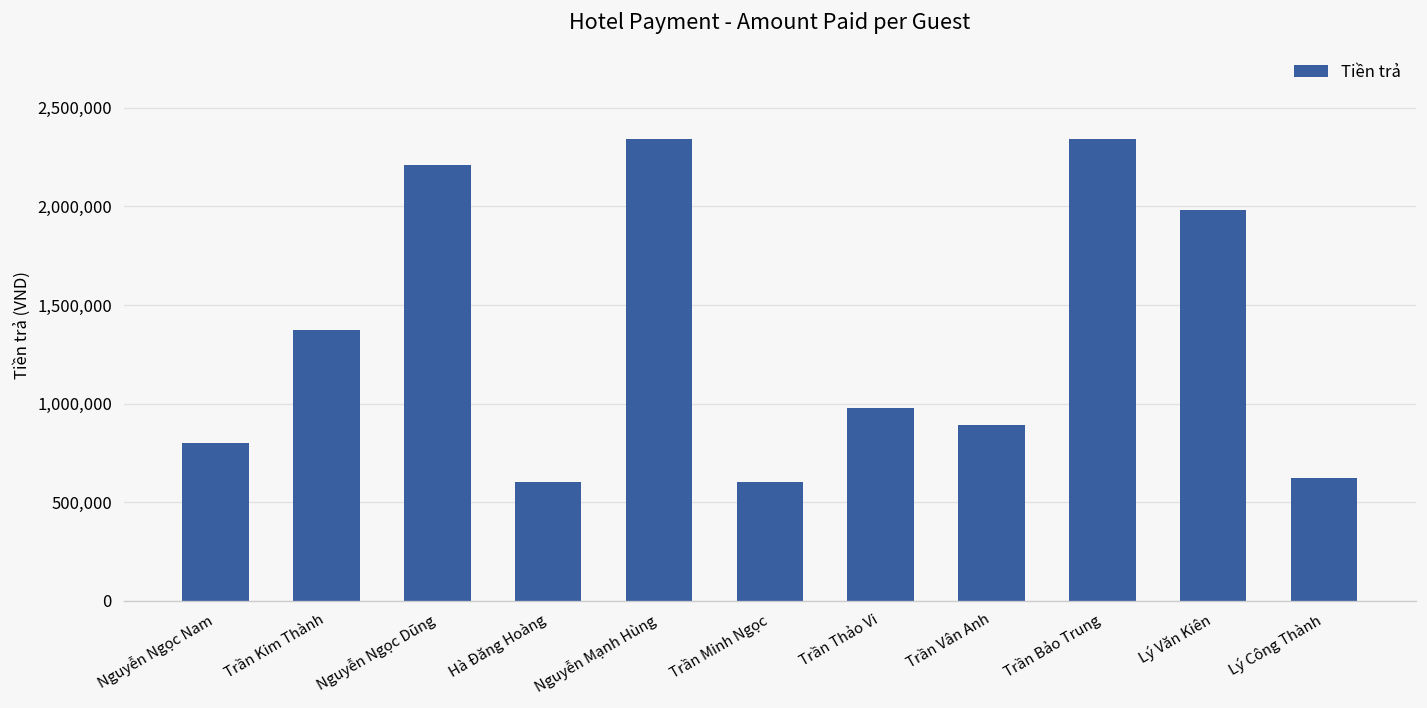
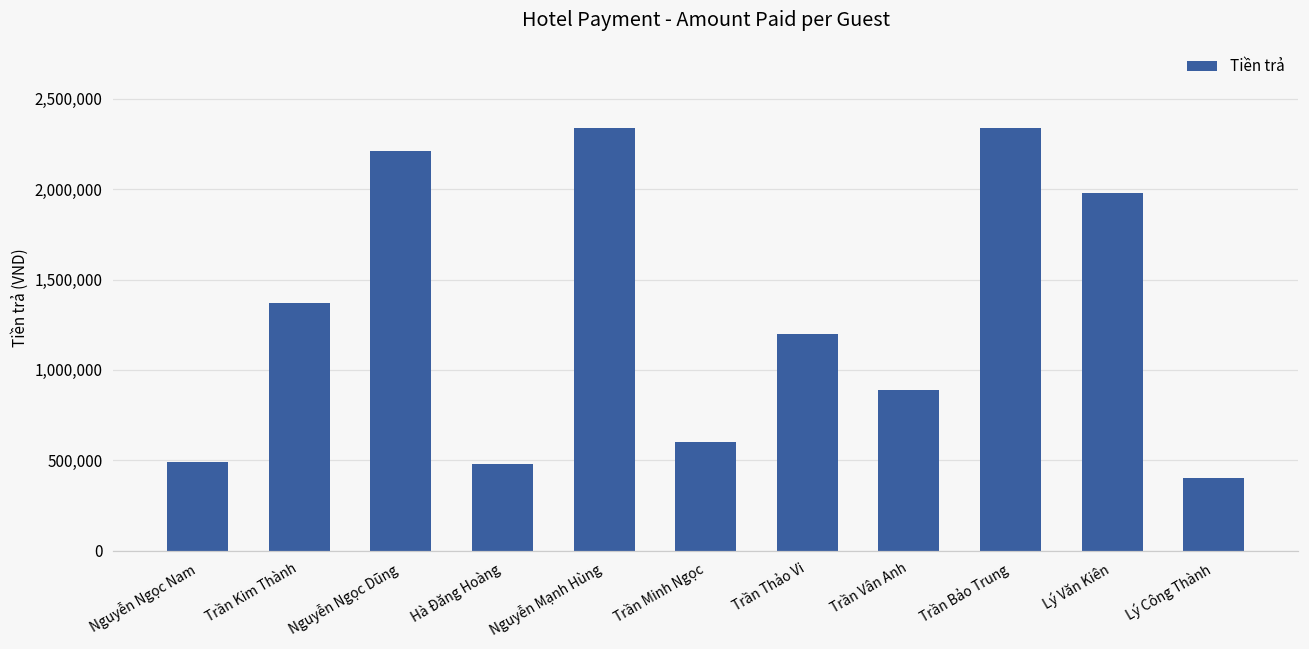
  {
-   "Nguyễn Ngọc Nam": "800,000",
+   "Nguyễn Ngọc Nam": "490,000",
    "Trần Kim Thành": "1,370,000",
    "Nguyễn Ngọc Dũng": "2,210,000",
-   "Hà Đăng Hoàng": "600,000",
+   "Hà Đăng Hoàng": "480,000",
    "Nguyễn Mạnh Hùng": "2,340,000",
    "Trần Minh Ngọc": "600,000",
-   "Trần Thảo Vi": "980,000",
+   "Trần Thảo Vi": "1,200,000",
    "Trần Vân Anh": "890,000",
    "Trần Bảo Trung": "2,340,000",
    "Lý Văn Kiên": "1,980,000",
-   "Lý Công Thành": "620,000"
+   "Lý Công Thành": "400,000"
  }
